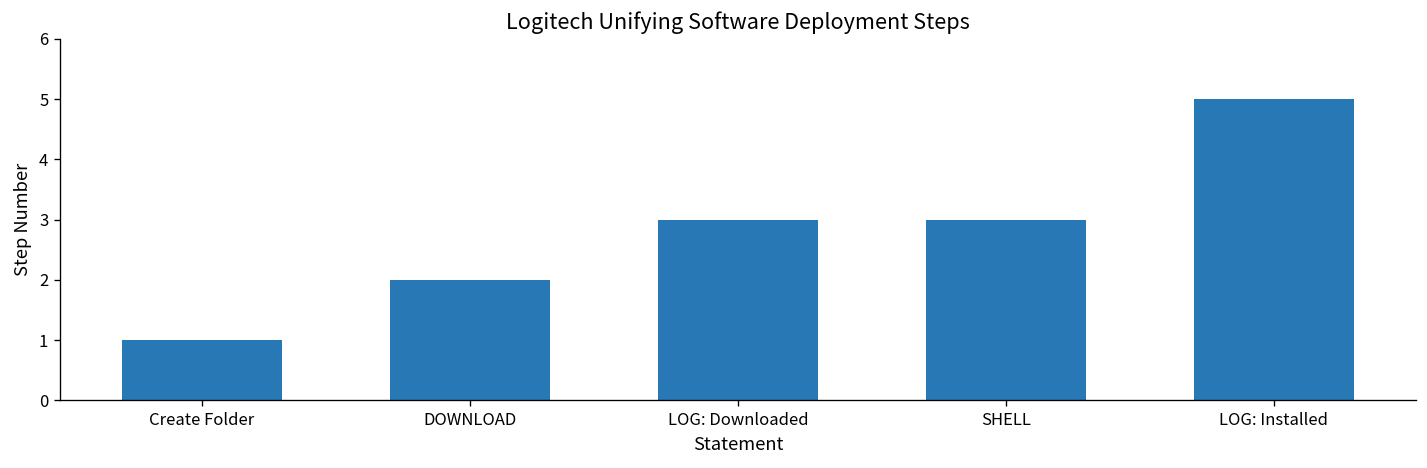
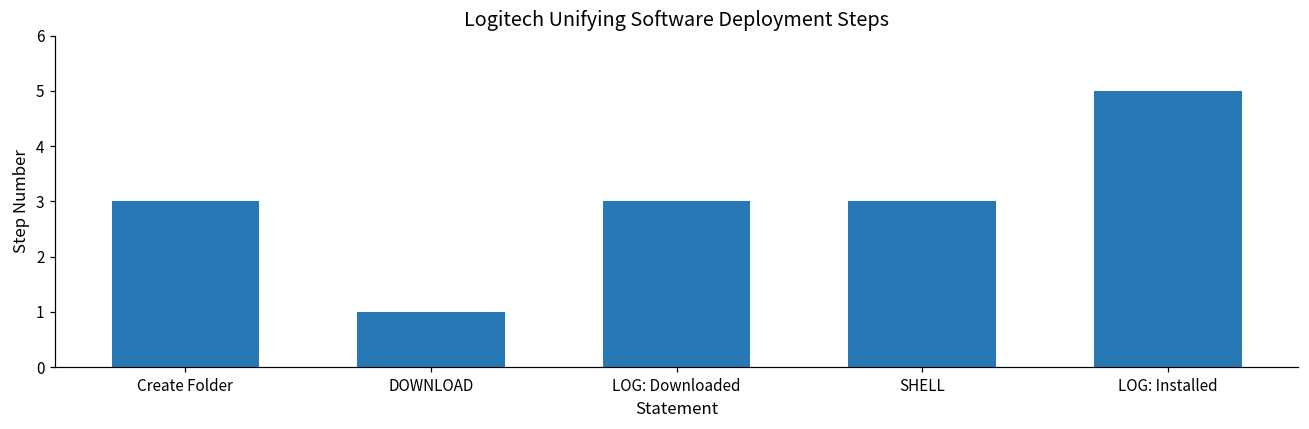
  {
-   "Create Folder": 1,
-   "DOWNLOAD": 2,
+   "Create Folder": 3,
+   "DOWNLOAD": 1,
    "LOG: Downloaded": 3,
    "SHELL": 3,
    "LOG: Installed": 5
  }
